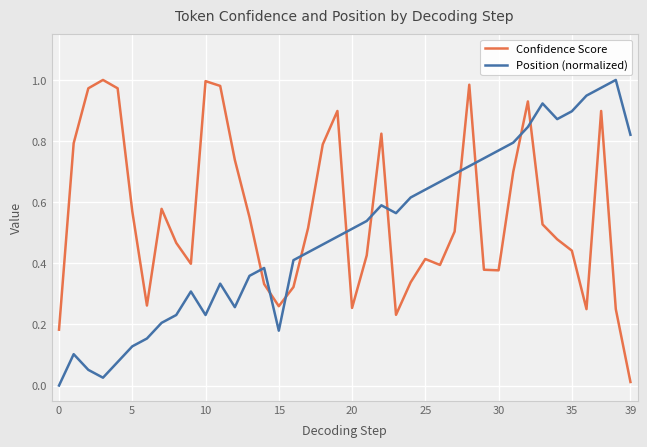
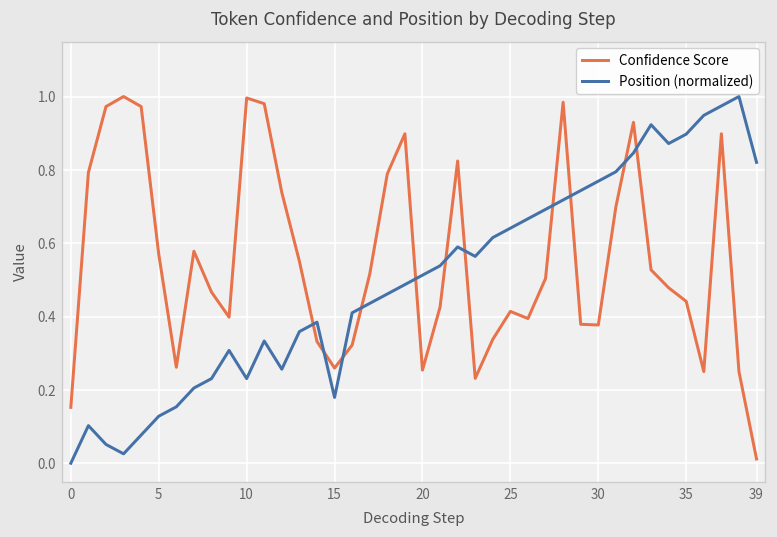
  {
    "Confidence Score": {
-     "0": 0.18,
+     "0": 0.15,
      "5": 0.57,
      "10": 1.00,
      "15": 0.26,
      "20": 0.25,
      "25": 0.41,
      "30": 0.38,
      "35": 0.44,
      "39": 0.01
    },
    "Position (normalized)": {
      "0": 0.00,
      "5": 0.13,
      "10": 0.23,
      "15": 0.18,
      "20": 0.51,
      "25": 0.64,
      "30": 0.77,
      "35": 0.90,
      "39": 0.82
    }
  }
